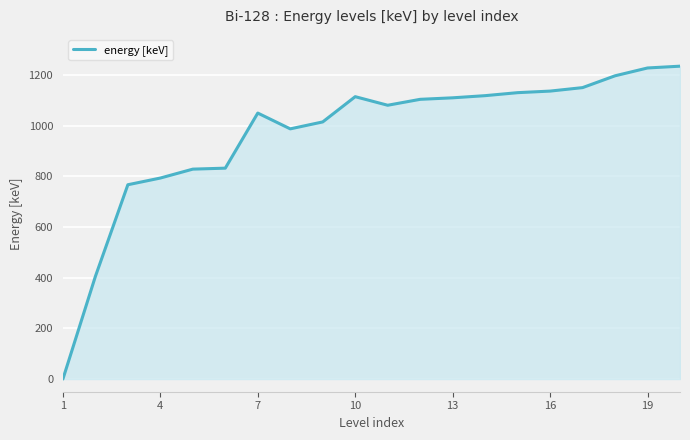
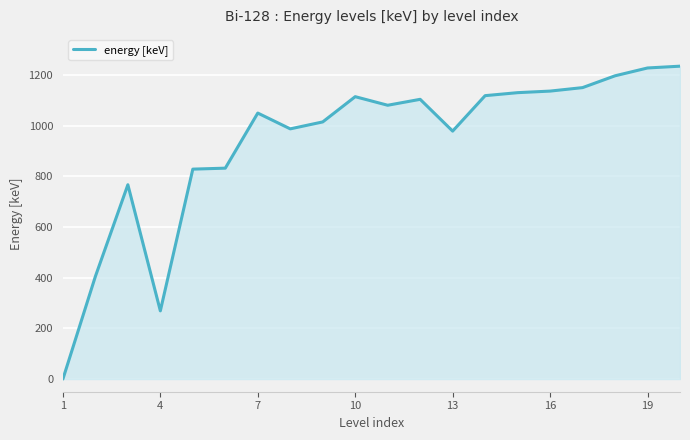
  {
    "1": 0,
-   "4": 790,
+   "4": 270,
    "7": 1050,
    "10": 1110,
-   "13": 1110,
+   "13": 980,
    "16": 1140,
    "19": 1230
  }
